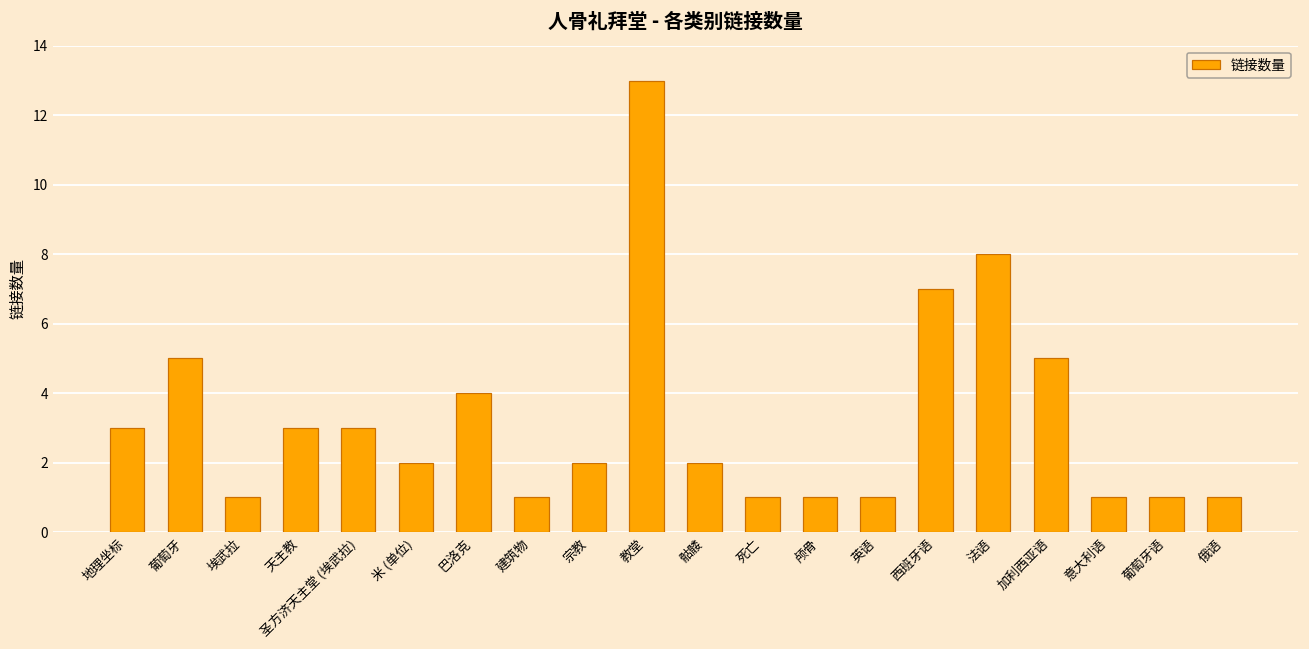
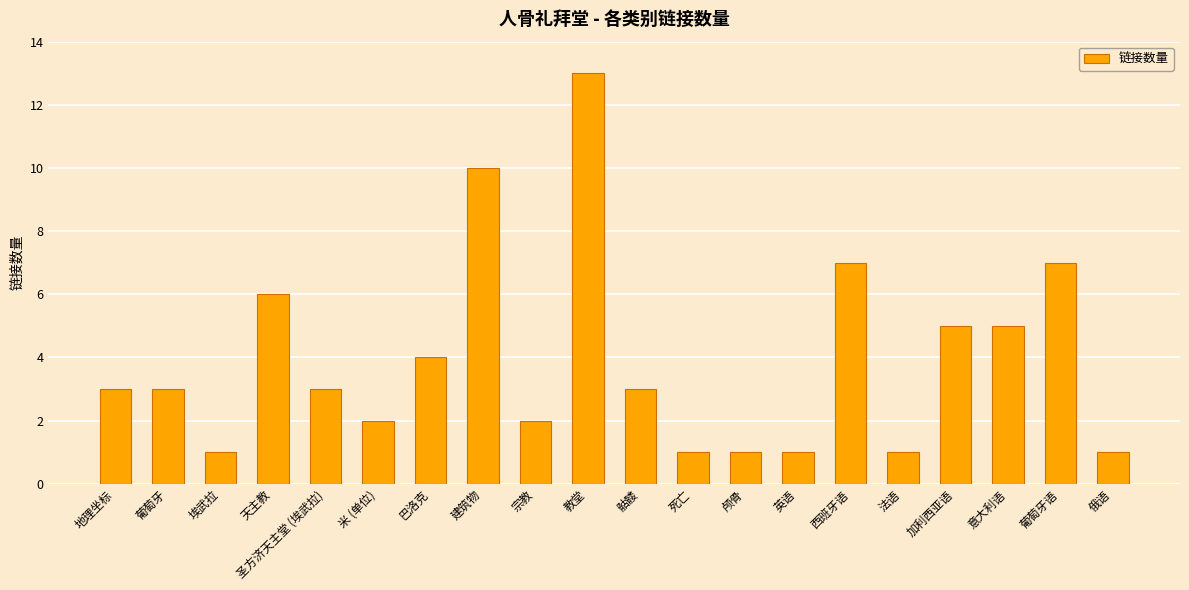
  {
    "地理坐标": 3,
-   "葡萄牙": 5,
+   "葡萄牙": 3,
    "埃武拉": 1,
-   "天主教": 3,
+   "天主教": 6,
    "圣方济天主堂 (埃武拉)": 3,
    "米 (单位)": 2,
    "巴洛克": 4,
-   "建筑物": 1,
+   "建筑物": 10,
    "宗教": 2,
    "教堂": 13,
-   "骷髅": 2,
+   "骷髅": 3,
    "死亡": 1,
    "颅骨": 1,
    "英语": 1,
    "西班牙语": 7,
-   "法语": 8,
+   "法语": 1,
    "加利西亚语": 5,
-   "意大利语": 1,
-   "葡萄牙语": 1,
+   "意大利语": 5,
+   "葡萄牙语": 7,
    "俄语": 1
  }
